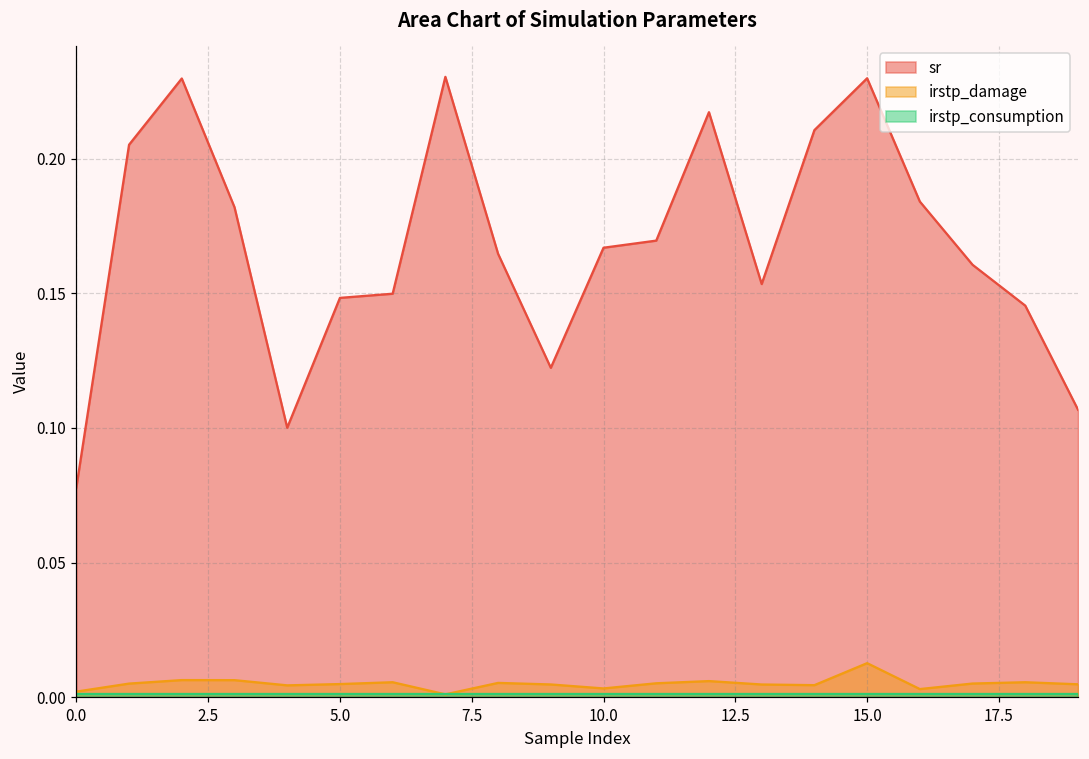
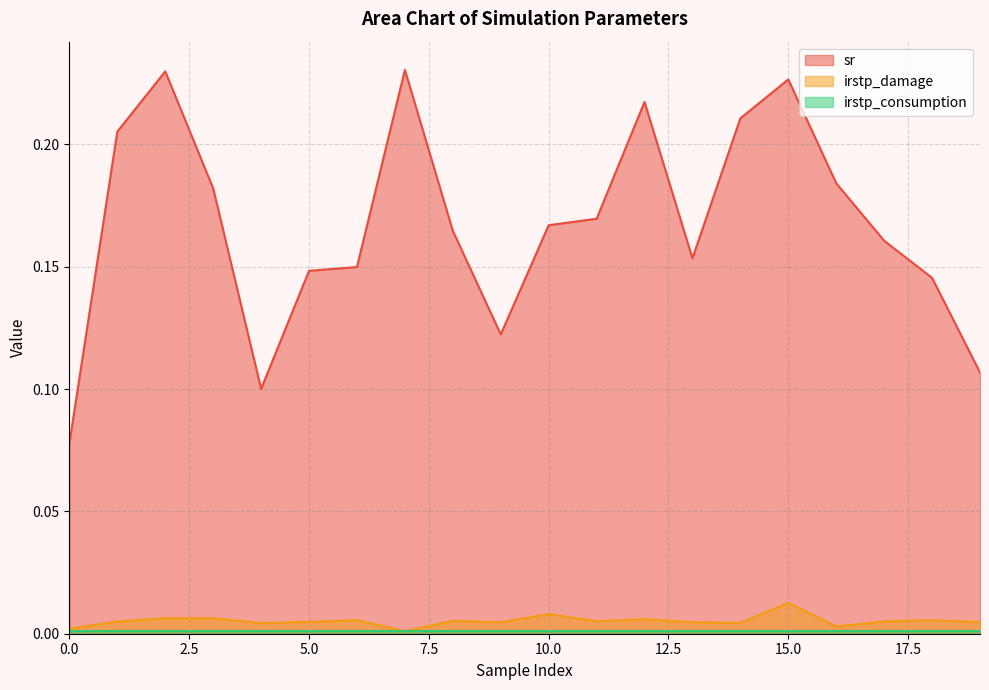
  {
    "sr": {
      "0.0": 0.078,
      "5.0": 0.148,
      "10.0": 0.167,
-     "15.0": 0.230
+     "15.0": 0.227
    },
    "irstp_damage": {
      "0.0": 0.002,
      "5.0": 0.005,
-     "10.0": 0.003,
+     "10.0": 0.008,
      "15.0": 0.013
    },
    "irstp_consumption": {
      "0.0": 0.001,
      "5.0": 0.001,
      "10.0": 0.001,
      "15.0": 0.001
    }
  }
